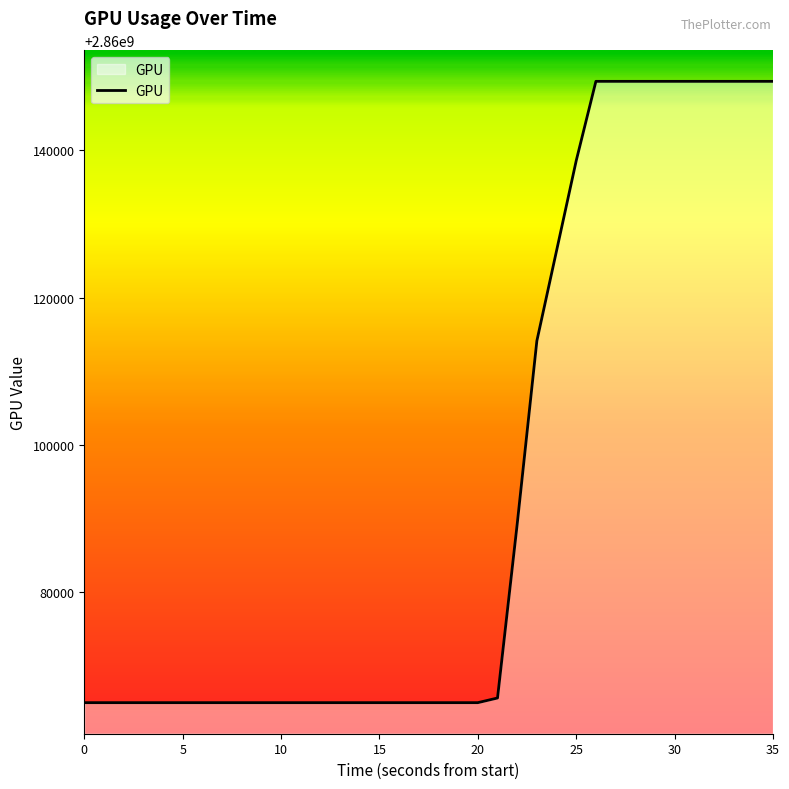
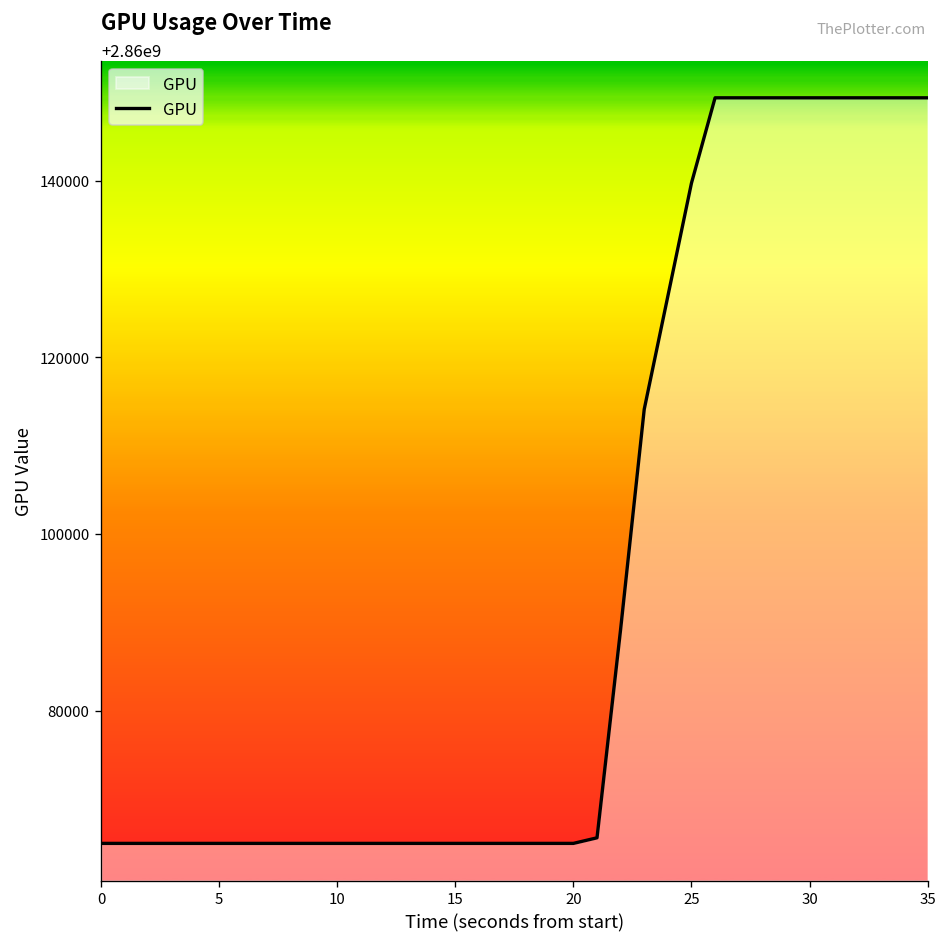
  {
    "0": 2860065000,
    "5": 2860065000,
    "10": 2860065000,
    "15": 2860065000,
    "20": 2860065000,
-   "25": 2860139000,
+   "25": 2860140000,
    "30": 2860149000,
    "35": 2860149000
  }
